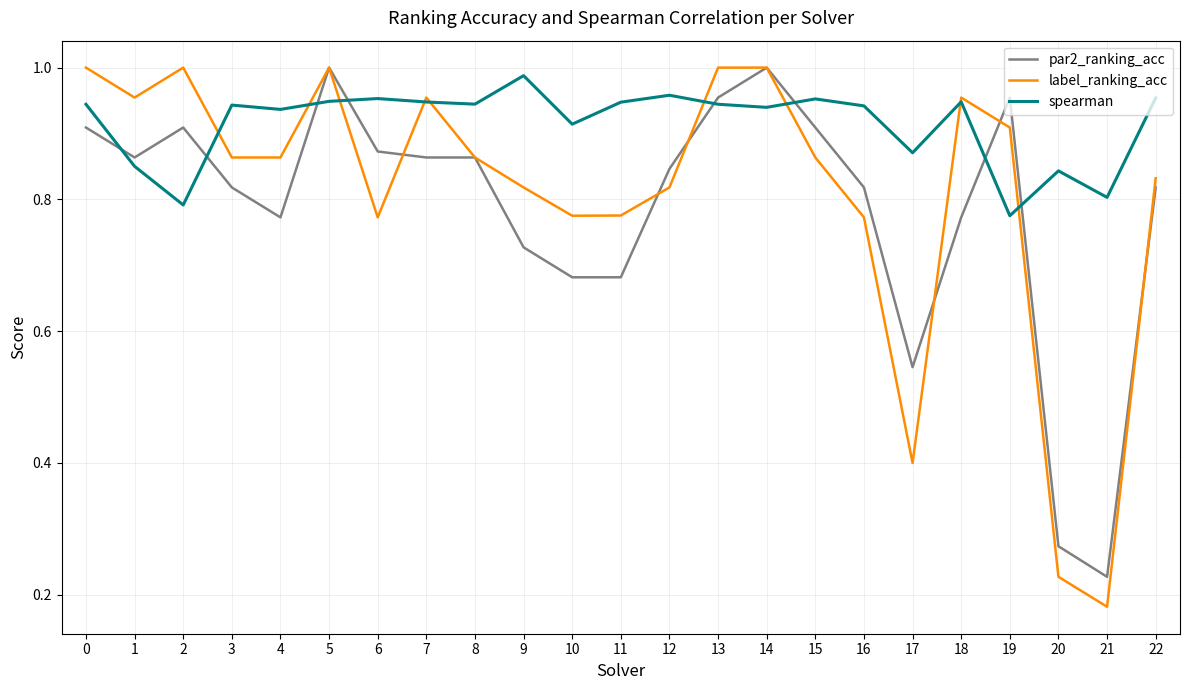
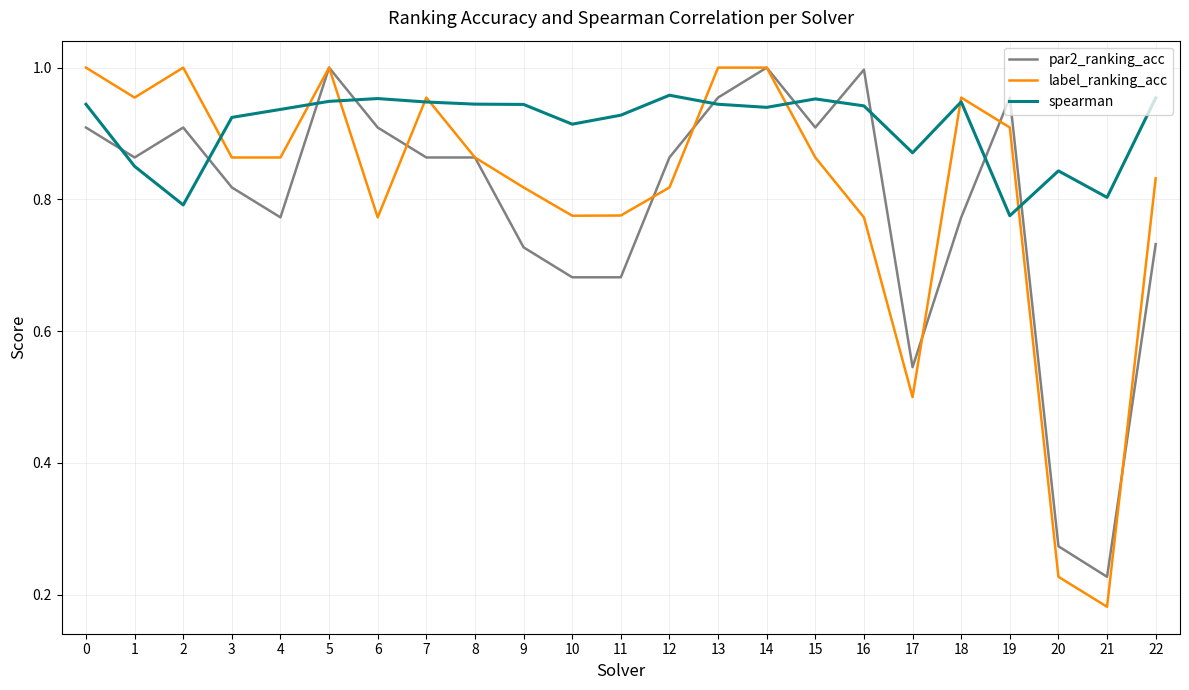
  {
    "par2_ranking_acc": {
      "0": 0.91,
      "1": 0.86,
      "2": 0.91,
      "3": 0.82,
      "4": 0.77,
-     "6": 0.87,
+     "6": 0.91,
      "7": 0.86,
      "9": 0.73,
      "10": 0.68,
      "11": 0.68,
-     "12": 0.85,
+     "12": 0.86,
      "13": 0.95,
      "15": 0.91,
-     "16": 0.82,
+     "16": 1.00,
      "17": 0.55,
      "18": 0.77,
      "20": 0.27,
      "21": 0.23,
-     "22": 0.82
+     "22": 0.73
    },
    "label_ranking_acc": {
      "0": 1.0,
      "1": 0.95,
      "2": 1.0,
      "3": 0.86,
      "4": 0.86,
      "6": 0.77,
      "7": 0.95,
      "9": 0.82,
      "10": 0.78,
      "11": 0.78,
      "12": 0.82,
      "13": 1.0,
      "15": 0.86,
      "16": 0.77,
-     "17": 0.4,
+     "17": 0.5,
      "18": 0.95,
      "19": 0.91,
      "20": 0.23,
      "21": 0.18,
      "22": 0.83
    },
    "spearman": {
      "0": 0.94,
      "1": 0.85,
      "2": 0.79,
-     "3": 0.94,
+     "3": 0.92,
      "4": 0.94,
      "5": 0.95,
      "6": 0.95,
      "7": 0.95,
      "8": 0.94,
-     "9": 0.99,
+     "9": 0.94,
      "10": 0.91,
-     "11": 0.95,
+     "11": 0.93,
      "12": 0.96,
      "13": 0.94,
      "14": 0.94,
      "15": 0.95,
      "16": 0.94,
      "17": 0.87,
      "18": 0.95,
      "19": 0.78,
      "20": 0.84,
      "21": 0.80
    }
  }
